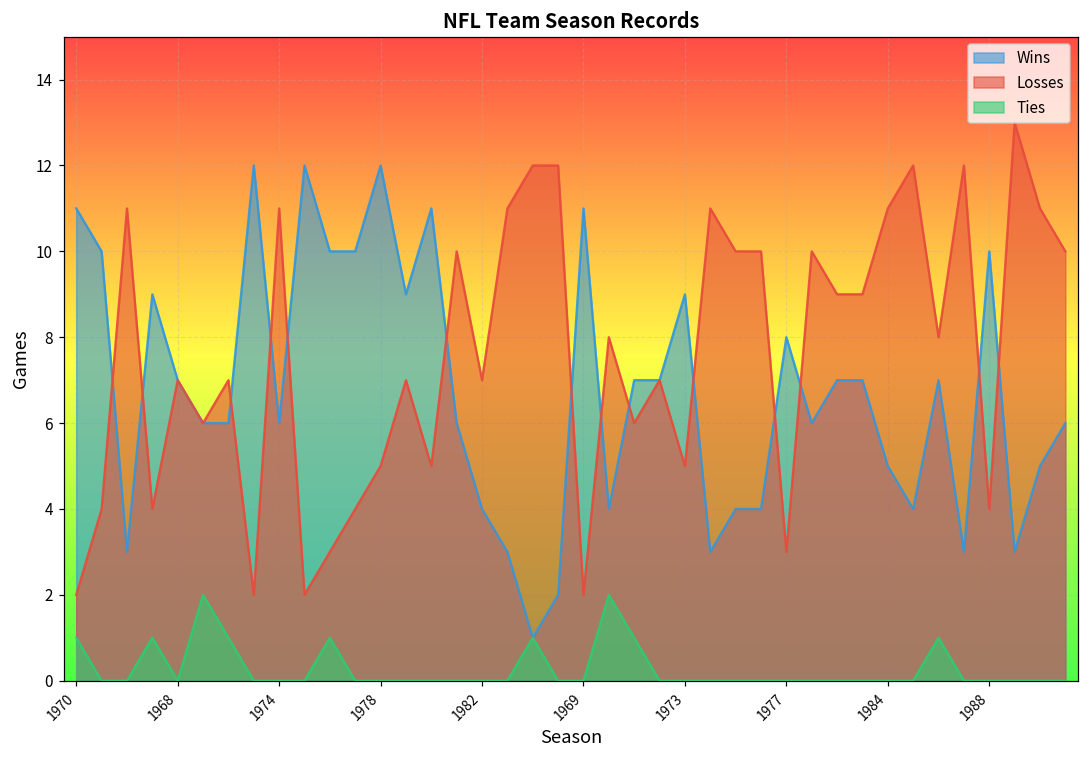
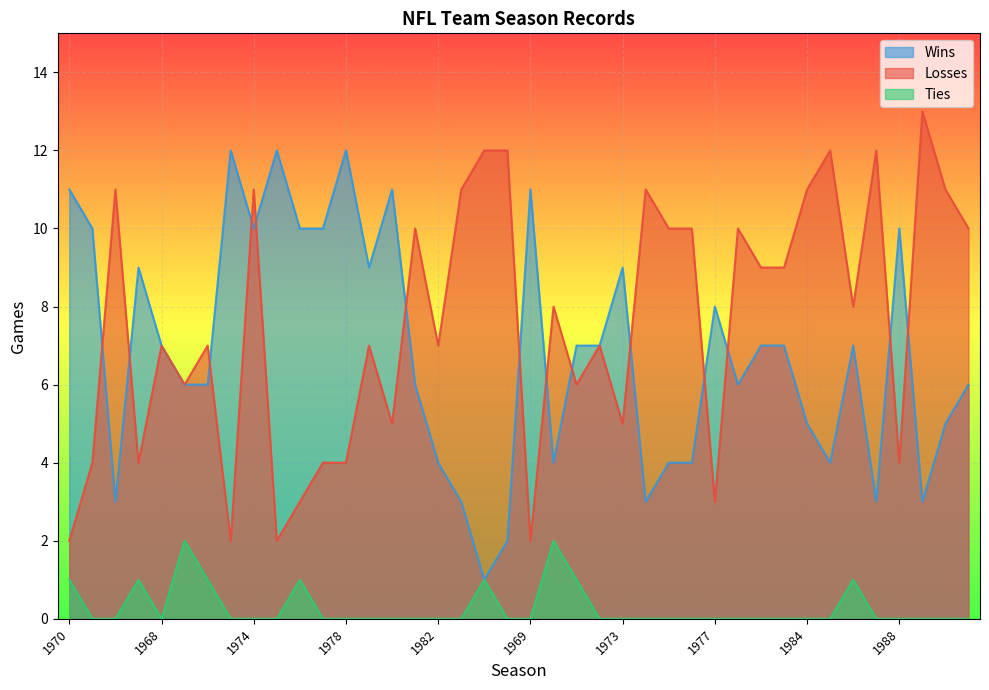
  {
    "Wins": {
      "1970": 11,
-     "1974": 6,
+     "1974": 10,
      "1978": 12,
      "1982": 4,
      "1969": 11,
      "1973": 9,
      "1977": 8,
      "1984": 5,
      "1988": 10
    },
    "Losses": {
      "1970": 2,
      "1974": 11,
-     "1978": 5,
+     "1978": 4,
      "1982": 7,
      "1969": 2,
      "1973": 5,
      "1977": 3,
      "1984": 11,
      "1988": 4
    },
    "Ties": {
      "1970": 1,
      "1968": 0,
      "1974": 0,
      "1978": 0,
      "1982": 0,
      "1969": 0,
      "1973": 0,
      "1977": 0,
      "1984": 0,
      "1988": 0
    }
  }
